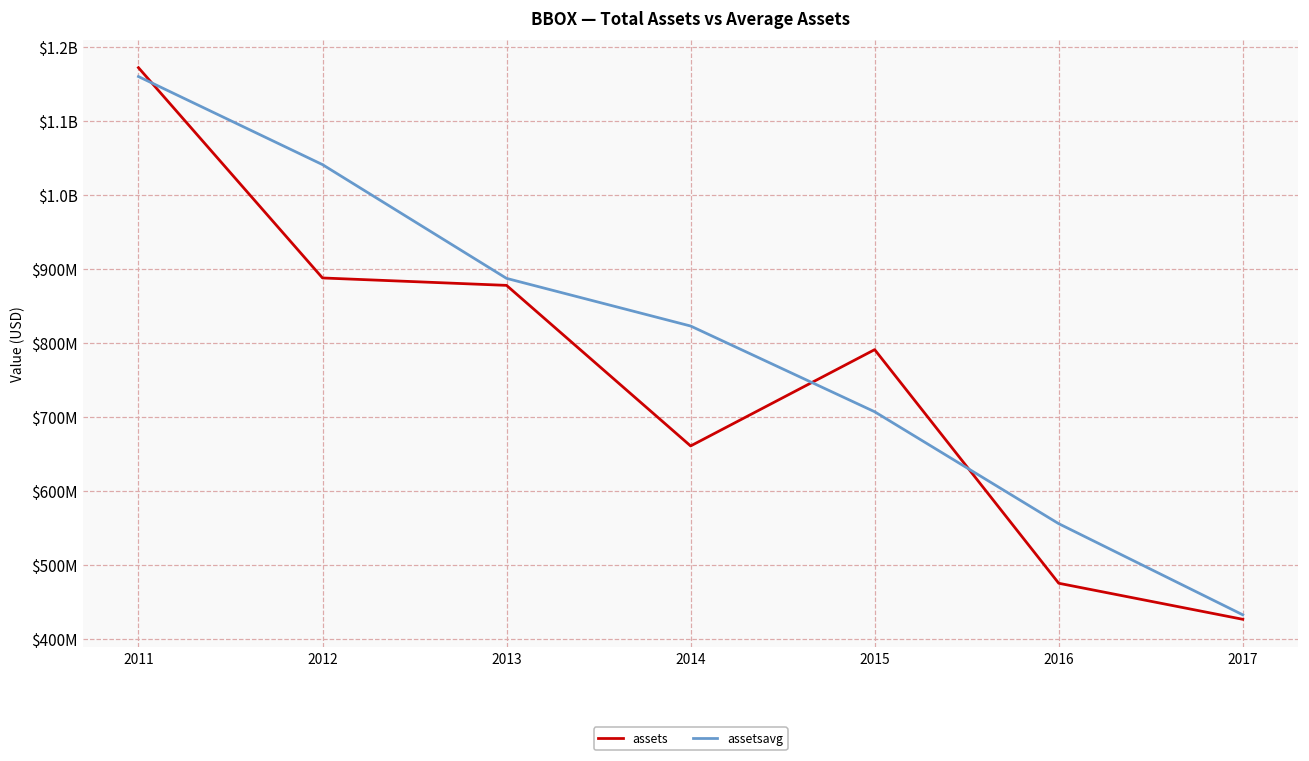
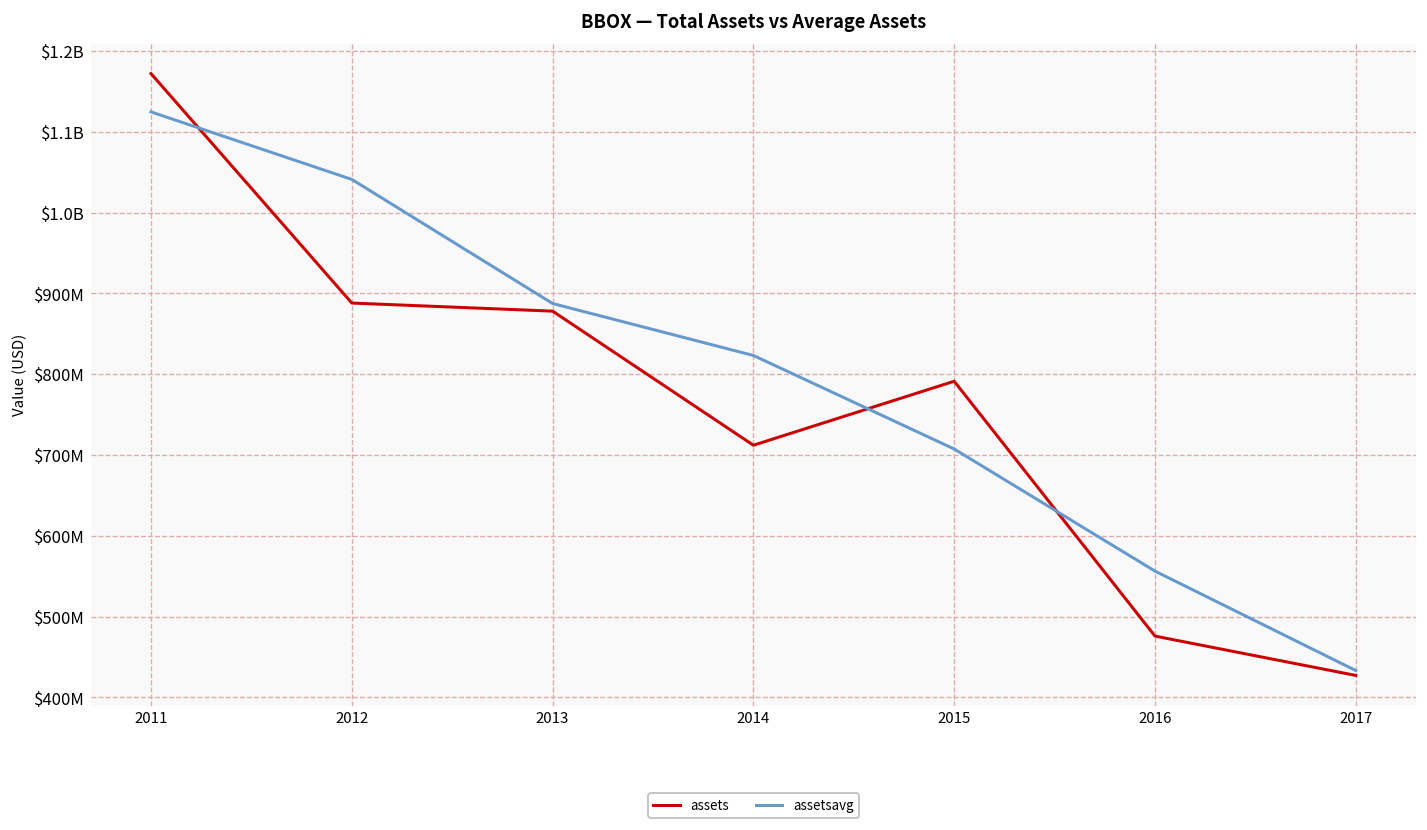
  {
    "assets": {
      "2011": "$1170000000",
      "2012": "$890000000",
      "2013": "$880000000",
-     "2014": "$660000000",
+     "2014": "$710000000",
      "2015": "$790000000",
      "2016": "$480000000",
      "2017": "$430000000"
    },
    "assetsavg": {
-     "2011": "$1160000000",
+     "2011": "$1120000000",
      "2012": "$1040000000",
      "2013": "$890000000",
      "2014": "$820000000",
      "2015": "$710000000",
      "2016": "$560000000",
      "2017": "$430000000"
    }
  }
